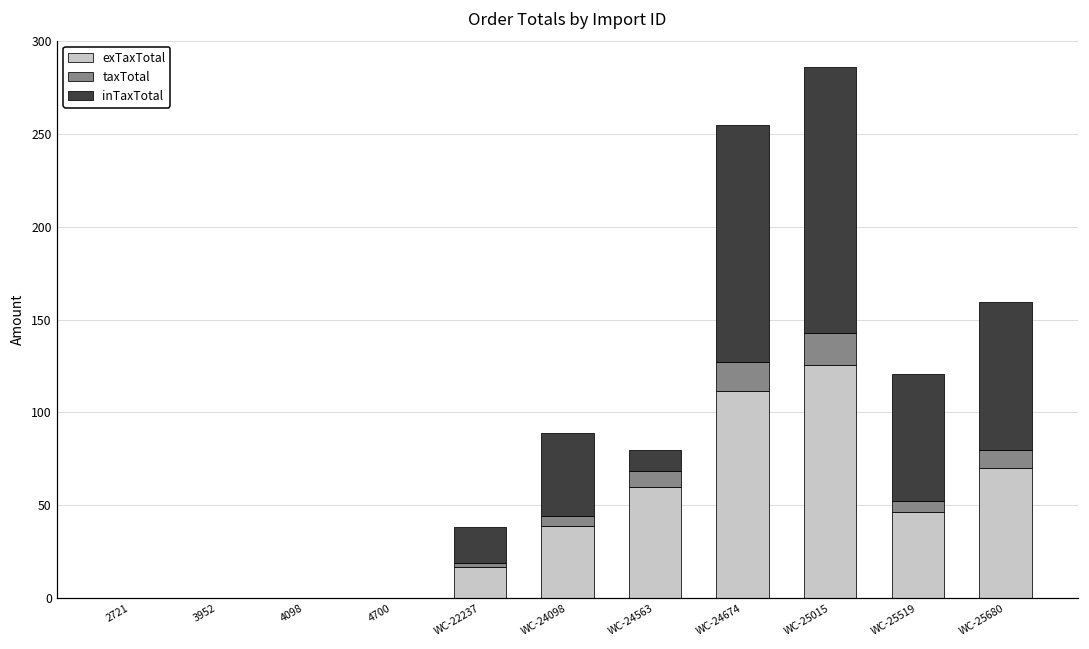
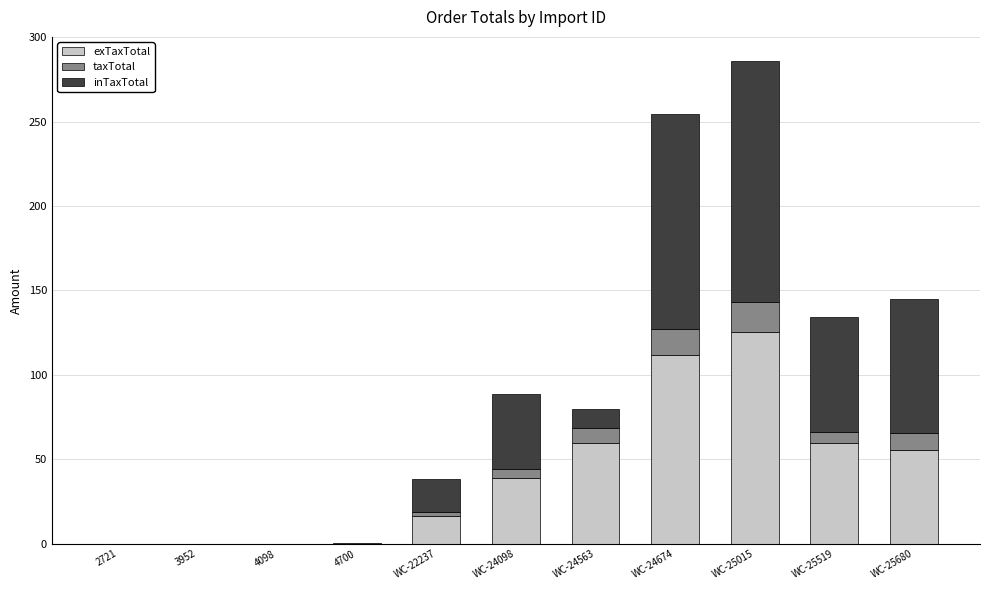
  {
    "exTaxTotal": {
      "2721": 0,
      "3952": 0,
      "4098": 0,
      "WC-22237": 17,
      "WC-24098": 39,
      "WC-24563": 60,
      "WC-24674": 112,
      "WC-25015": 125,
-     "WC-25519": 46,
-     "WC-25680": 70
+     "WC-25519": 60,
+     "WC-25680": 56
    },
    "taxTotal": {
      "2721": 0,
      "3952": 0,
      "4098": 0,
      "WC-22237": 2,
      "WC-24098": 5,
      "WC-24563": 8,
      "WC-24674": 16,
      "WC-25015": 18,
      "WC-25519": 6,
      "WC-25680": 10
    },
    "inTaxTotal": {
      "2721": 0,
      "3952": 0,
      "4098": 0,
      "WC-22237": 19,
      "WC-24098": 44,
      "WC-24563": 11,
      "WC-24674": 127,
      "WC-25015": 143,
      "WC-25519": 68,
      "WC-25680": 80
    }
  }
